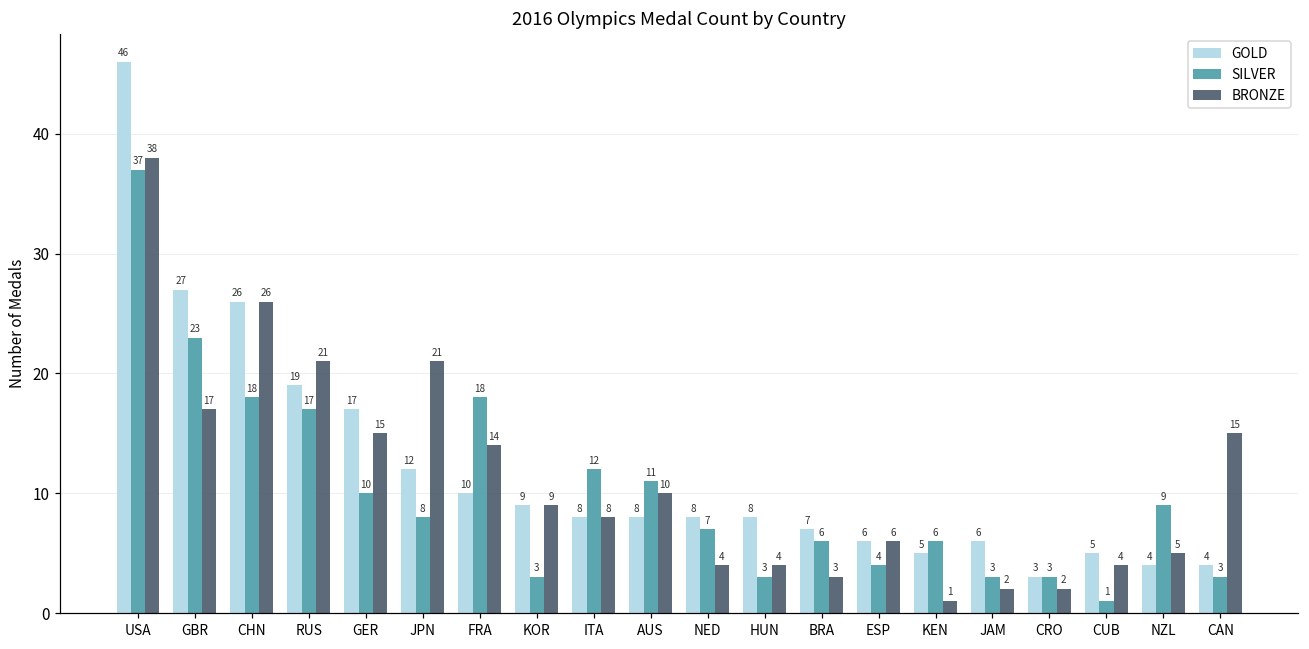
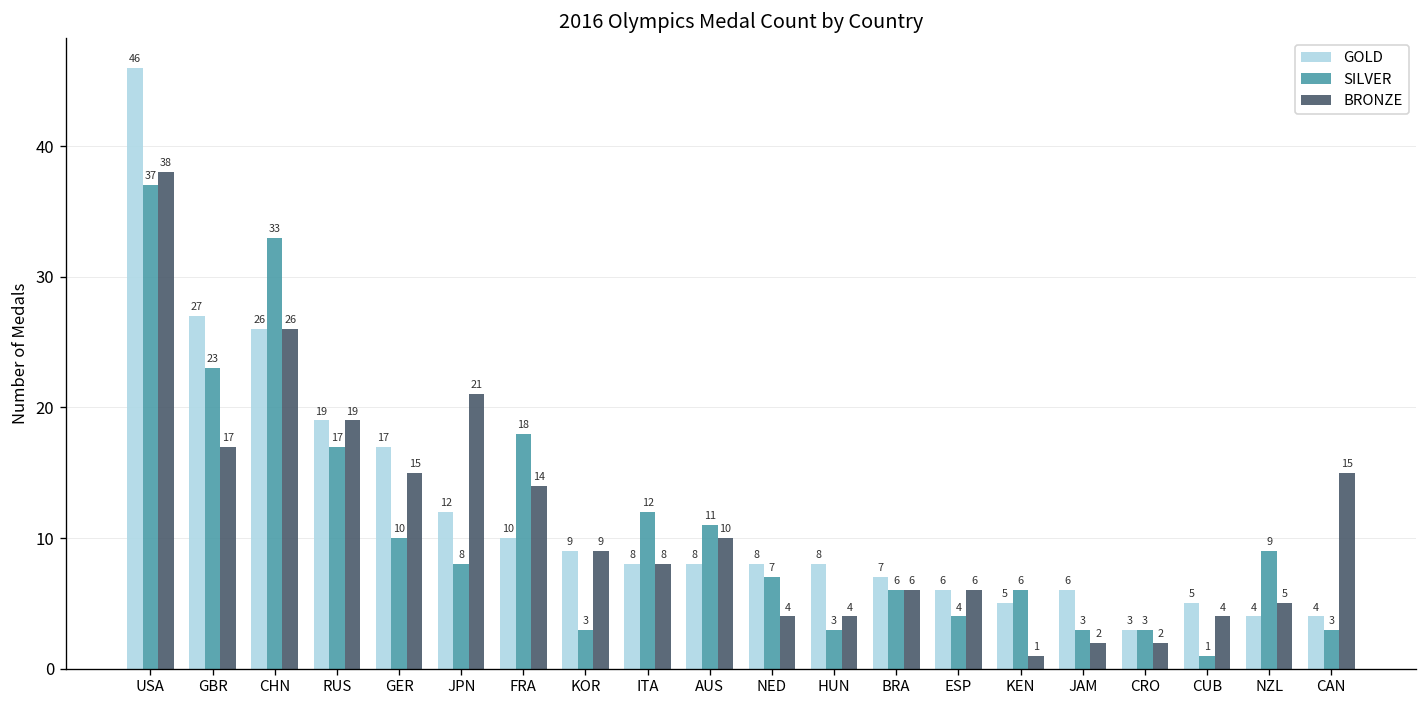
  {
    "GOLD": {
      "USA": 46,
      "GBR": 27,
      "CHN": 26,
      "RUS": 19,
      "GER": 17,
      "JPN": 12,
      "FRA": 10,
      "KOR": 9,
      "ITA": 8,
      "AUS": 8,
      "NED": 8,
      "HUN": 8,
      "BRA": 7,
      "ESP": 6,
      "KEN": 5,
      "JAM": 6,
      "CRO": 3,
      "CUB": 5,
      "NZL": 4,
      "CAN": 4
    },
    "SILVER": {
      "USA": 37,
      "GBR": 23,
-     "CHN": 18,
+     "CHN": 33,
      "RUS": 17,
      "GER": 10,
      "JPN": 8,
      "FRA": 18,
      "KOR": 3,
      "ITA": 12,
      "AUS": 11,
      "NED": 7,
      "HUN": 3,
      "BRA": 6,
      "ESP": 4,
      "KEN": 6,
      "JAM": 3,
      "CRO": 3,
      "CUB": 1,
      "NZL": 9,
      "CAN": 3
    },
    "BRONZE": {
      "USA": 38,
      "GBR": 17,
      "CHN": 26,
-     "RUS": 21,
+     "RUS": 19,
      "GER": 15,
      "JPN": 21,
      "FRA": 14,
      "KOR": 9,
      "ITA": 8,
      "AUS": 10,
      "NED": 4,
      "HUN": 4,
-     "BRA": 3,
+     "BRA": 6,
      "ESP": 6,
      "KEN": 1,
      "JAM": 2,
      "CRO": 2,
      "CUB": 4,
      "NZL": 5,
      "CAN": 15
    }
  }
